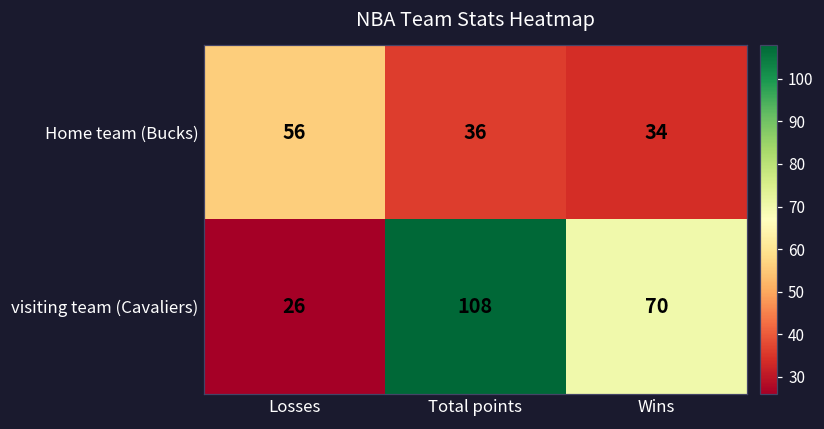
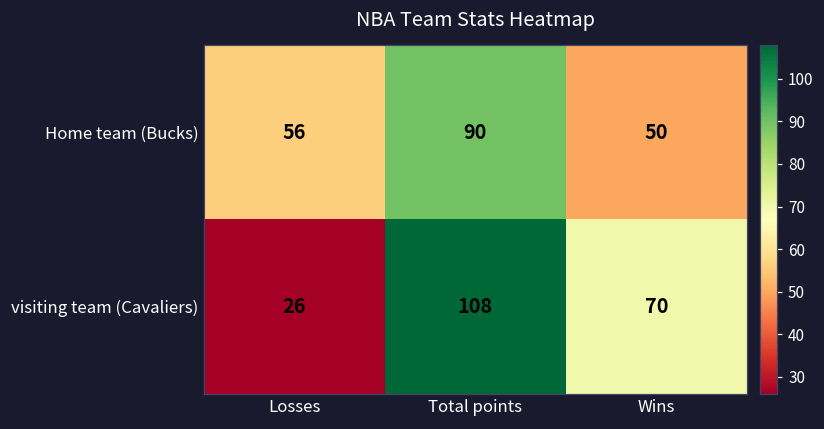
  {
    "Home team (Bucks)": {
      "Losses": 56,
-     "Total points": 36,
-     "Wins": 34
+     "Total points": 90,
+     "Wins": 50
    },
    "visiting team (Cavaliers)": {
      "Losses": 26,
      "Total points": 108,
      "Wins": 70
    }
  }
